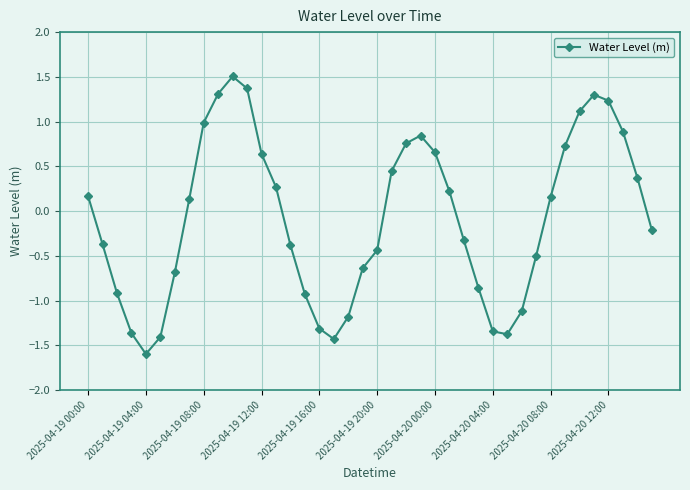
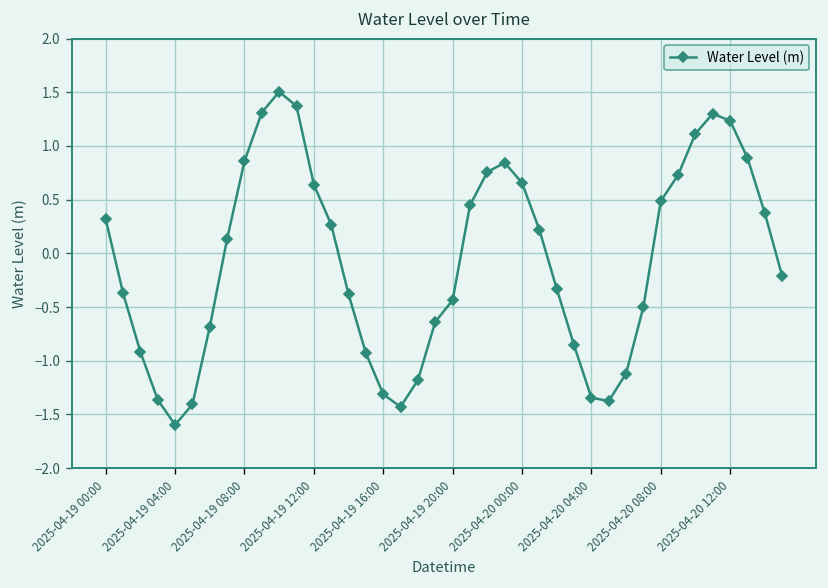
  {
-   "2025-04-19 00:00": 0.2,
+   "2025-04-19 00:00": 0.3,
    "2025-04-19 04:00": -1.6,
-   "2025-04-19 08:00": 1.0,
+   "2025-04-19 08:00": 0.9,
    "2025-04-19 12:00": 0.6,
    "2025-04-19 16:00": -1.3,
    "2025-04-19 20:00": -0.4,
    "2025-04-20 00:00": 0.7,
    "2025-04-20 04:00": -1.3,
-   "2025-04-20 08:00": 0.2,
+   "2025-04-20 08:00": 0.5,
    "2025-04-20 12:00": 1.2
  }
